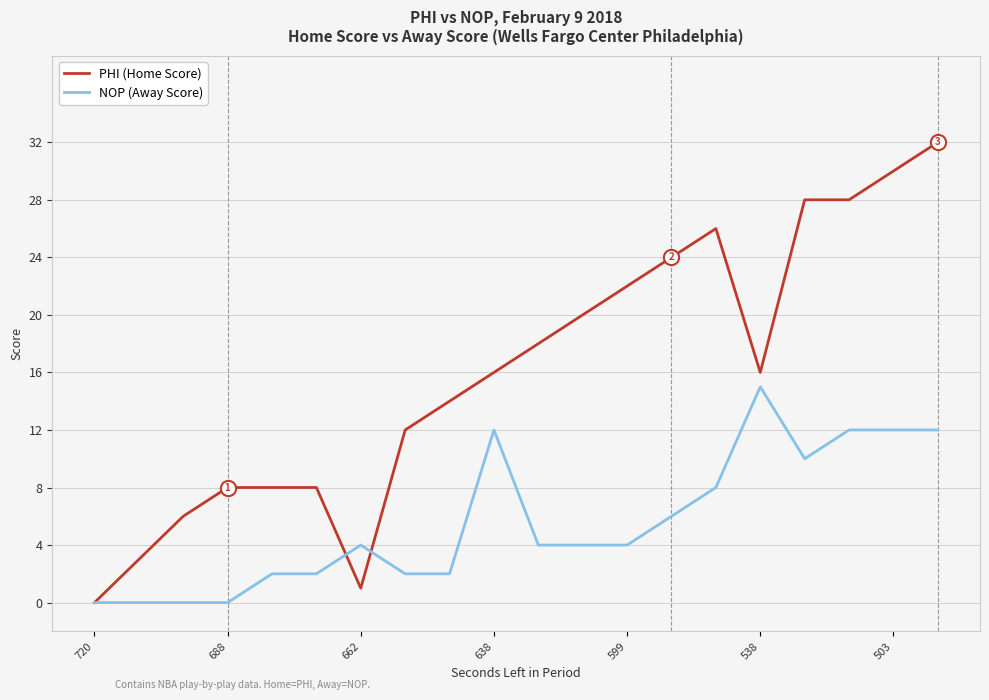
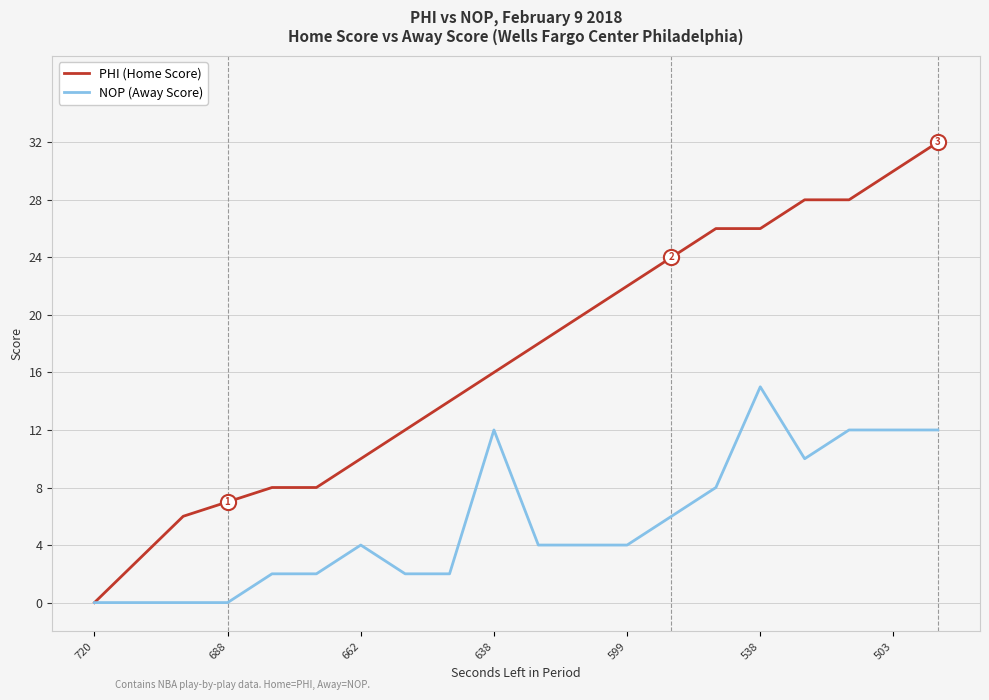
  {
    "PHI (Home Score)": {
-     "688": 8,
-     "662": 1,
+     "688": 7,
+     "662": 10,
      "638": 16,
      "599": 22,
-     "538": 16,
+     "538": 26,
      "503": 30
    },
    "NOP (Away Score)": {
      "688": 0,
      "662": 4,
      "638": 12,
      "599": 4,
      "538": 15,
      "503": 12
    }
  }
